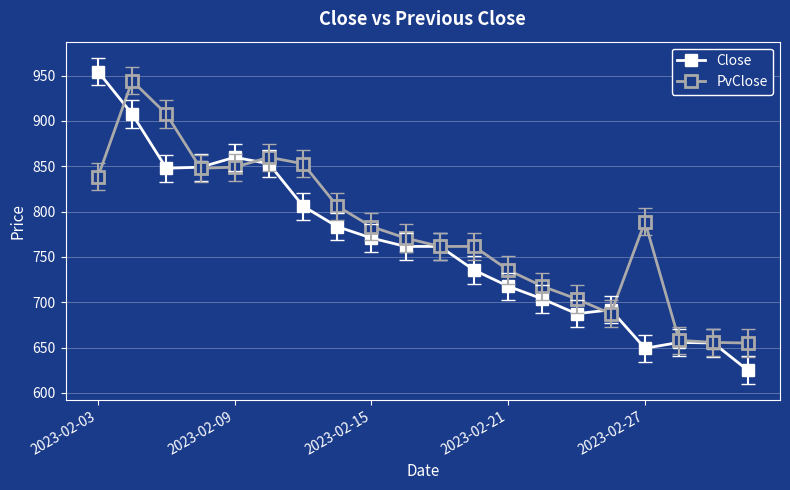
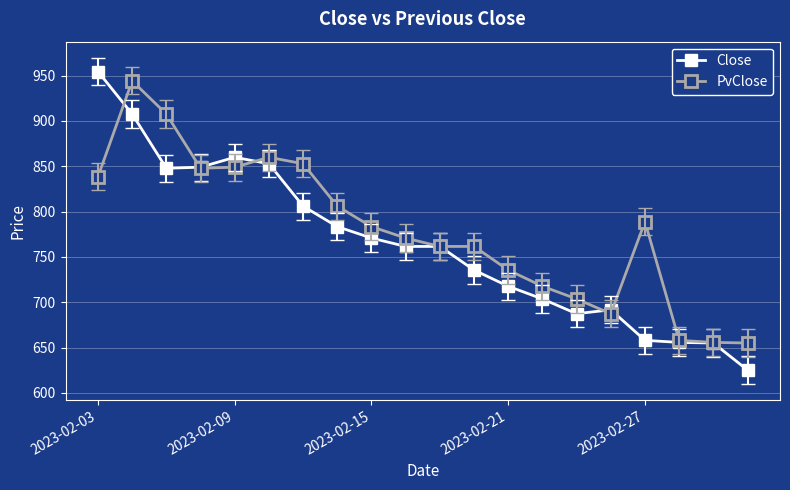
  {
    "Close": {
      "2023-02-03": 950,
      "2023-02-09": 860,
      "2023-02-21": 720,
-     "2023-02-27": 650
+     "2023-02-27": 660
    },
    "PvClose": {
      "2023-02-03": 840,
      "2023-02-09": 850,
      "2023-02-21": 740,
      "2023-02-27": 790
    }
  }
